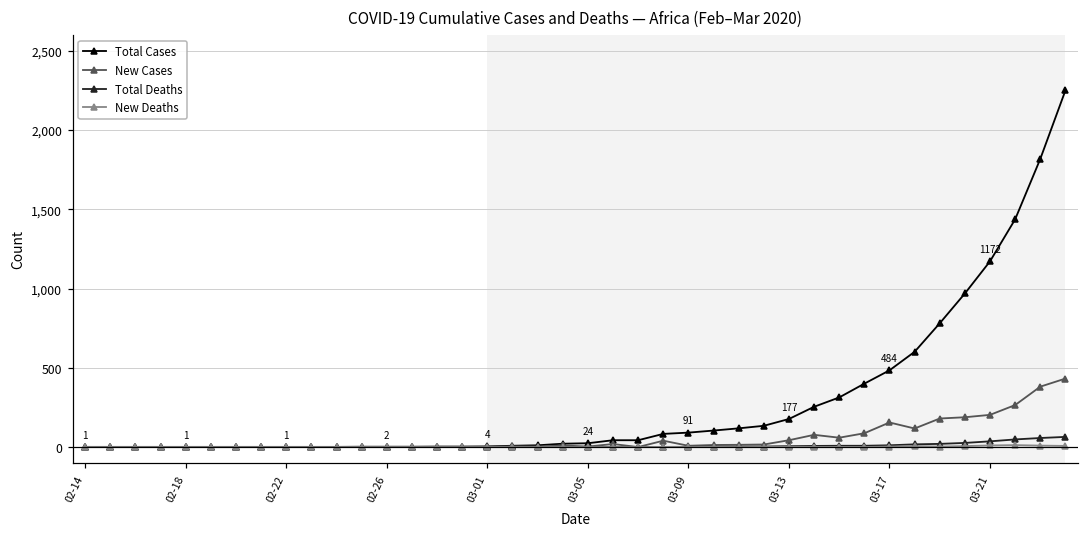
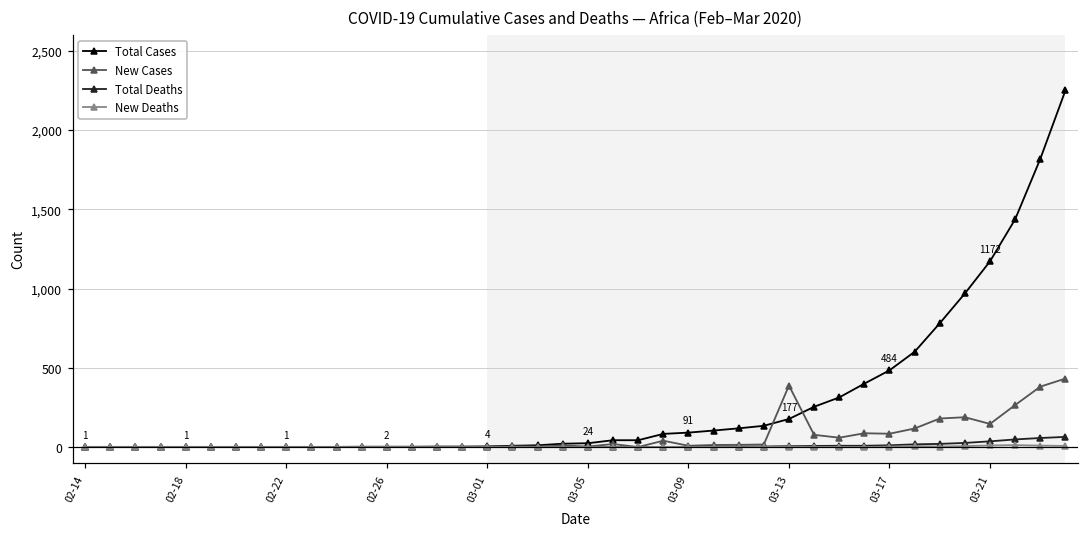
  {
    "New Cases": {
-     "03-13": 40,
-     "03-17": 160,
-     "03-21": 200
+     "03-13": 390,
+     "03-17": 80,
+     "03-21": 150
    },
    "New Deaths": {
      "03-21": 10
    }
  }
